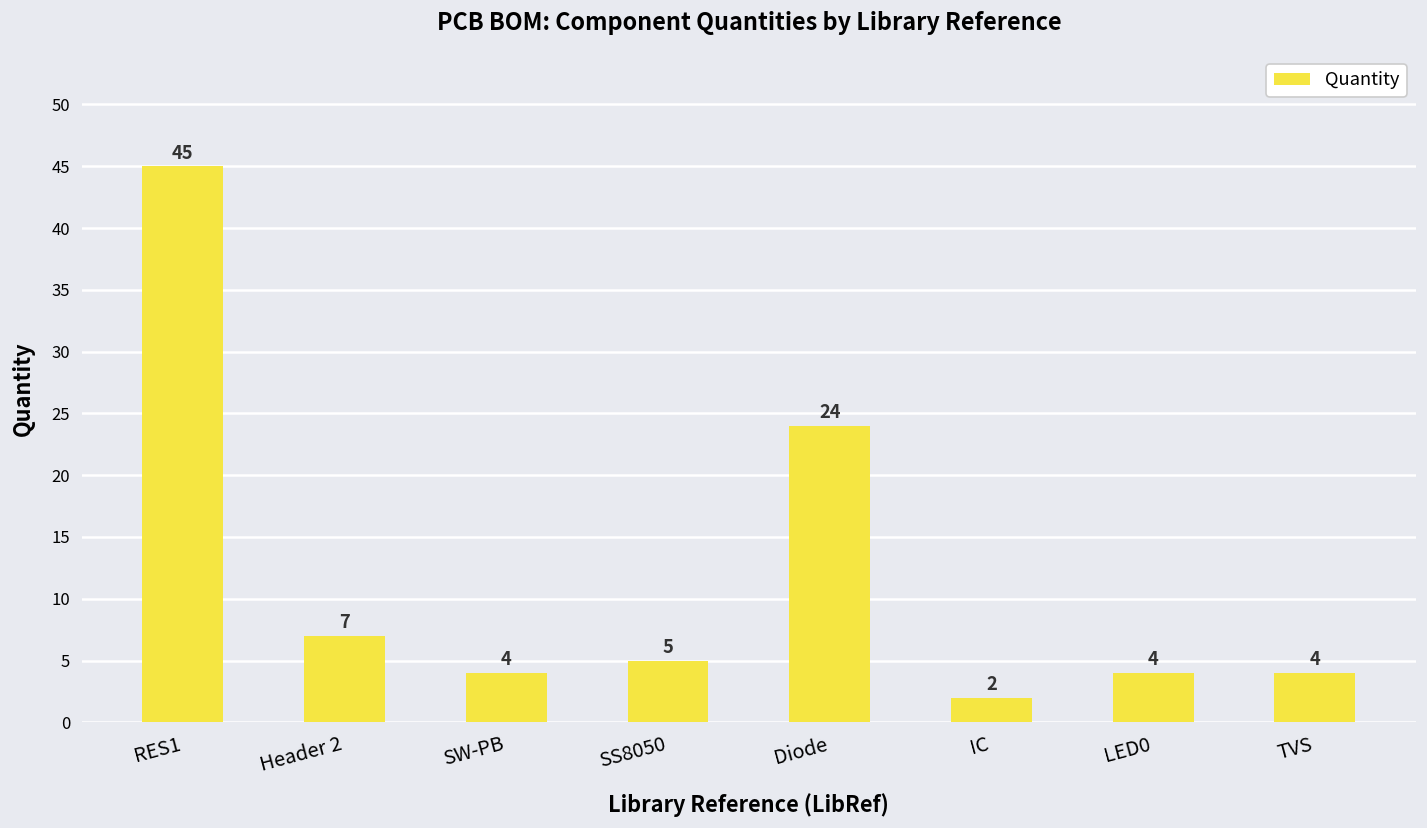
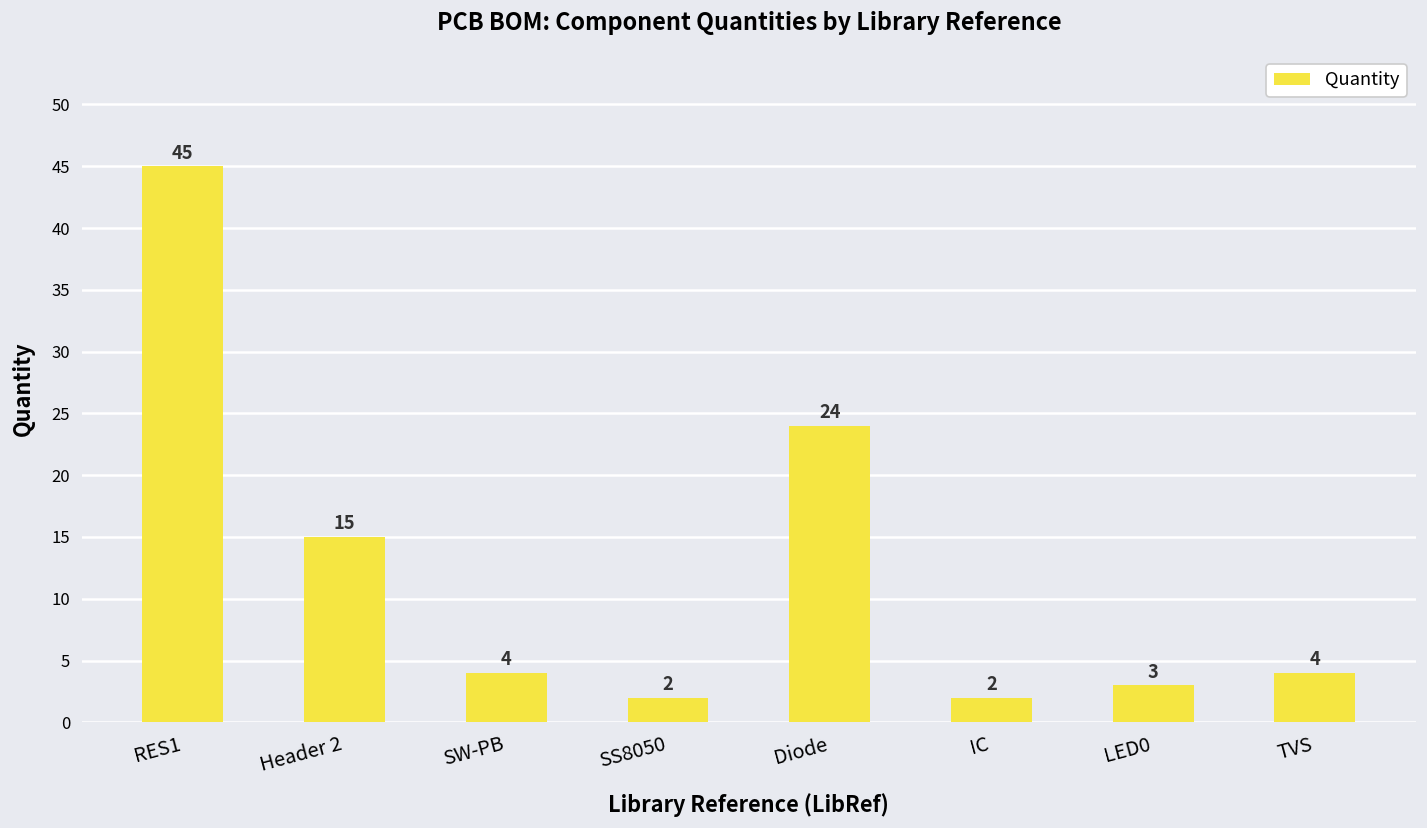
  {
    "RES1": 45,
-   "Header 2": 7,
+   "Header 2": 15,
    "SW-PB": 4,
-   "SS8050": 5,
+   "SS8050": 2,
    "Diode": 24,
    "IC": 2,
-   "LED0": 4,
+   "LED0": 3,
    "TVS": 4
  }
